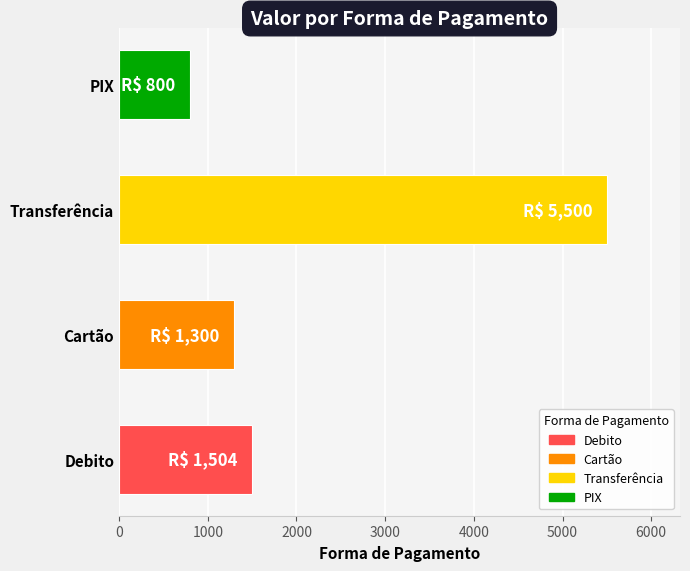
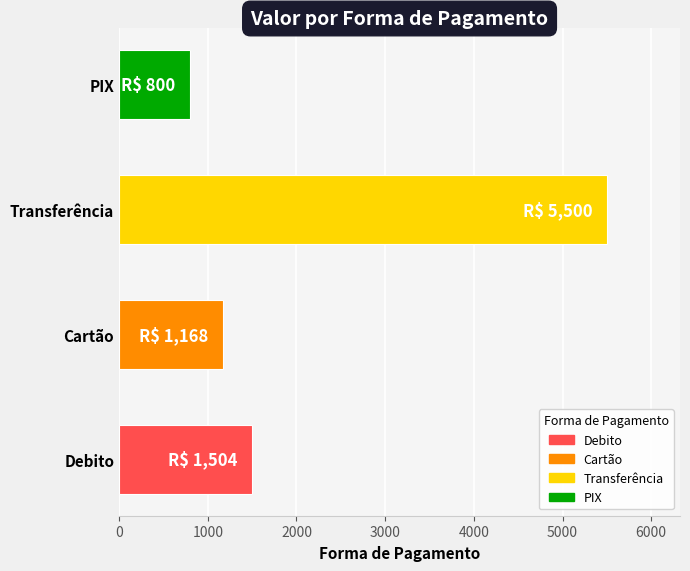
  {
    "PIX": "800",
    "Transferência": "5,500",
-   "Cartão": "1,300",
+   "Cartão": "1,168",
    "Debito": "1,504"
  }
